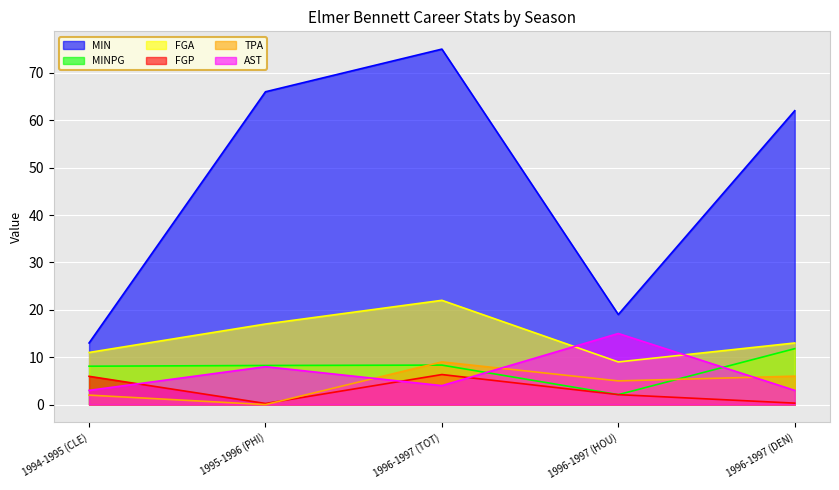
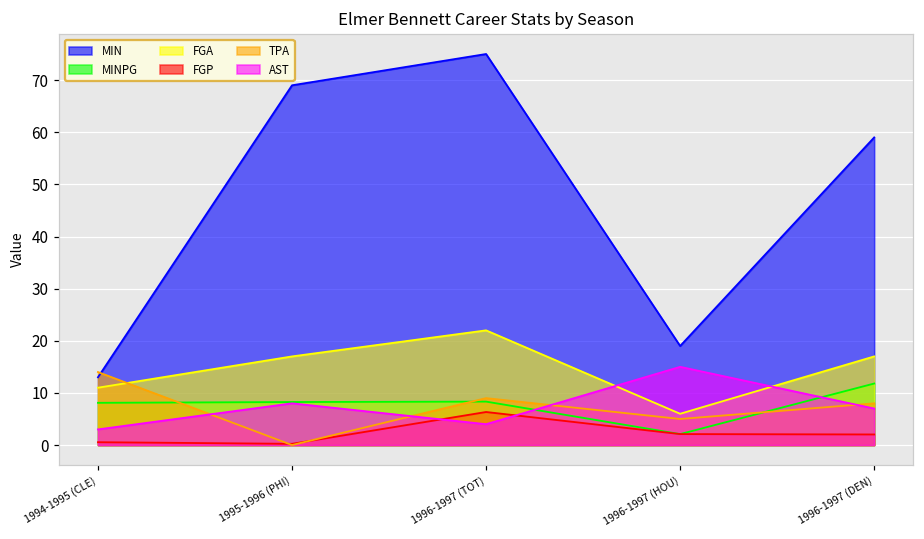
  {
    "MIN": {
      "1994-1995 (CLE)": 13,
-     "1995-1996 (PHI)": 66,
+     "1995-1996 (PHI)": 69,
      "1996-1997 (TOT)": 75,
      "1996-1997 (HOU)": 19,
-     "1996-1997 (DEN)": 62
+     "1996-1997 (DEN)": 59
    },
    "MINPG": {
      "1994-1995 (CLE)": 8,
      "1996-1997 (TOT)": 8,
      "1996-1997 (DEN)": 12
    },
    "FGA": {
      "1994-1995 (CLE)": 11,
      "1995-1996 (PHI)": 17,
      "1996-1997 (TOT)": 22,
-     "1996-1997 (HOU)": 9,
-     "1996-1997 (DEN)": 13
+     "1996-1997 (HOU)": 6,
+     "1996-1997 (DEN)": 17
    },
    "FGP": {
-     "1994-1995 (CLE)": 6,
+     "1994-1995 (CLE)": 1,
      "1996-1997 (TOT)": 6,
-     "1996-1997 (DEN)": 0
+     "1996-1997 (DEN)": 2
    },
    "TPA": {
-     "1994-1995 (CLE)": 2,
+     "1994-1995 (CLE)": 14,
      "1996-1997 (TOT)": 9,
      "1996-1997 (HOU)": 5,
-     "1996-1997 (DEN)": 6
+     "1996-1997 (DEN)": 8
    },
    "AST": {
      "1994-1995 (CLE)": 3,
      "1996-1997 (TOT)": 4,
      "1996-1997 (HOU)": 15,
-     "1996-1997 (DEN)": 3
+     "1996-1997 (DEN)": 7
    }
  }
